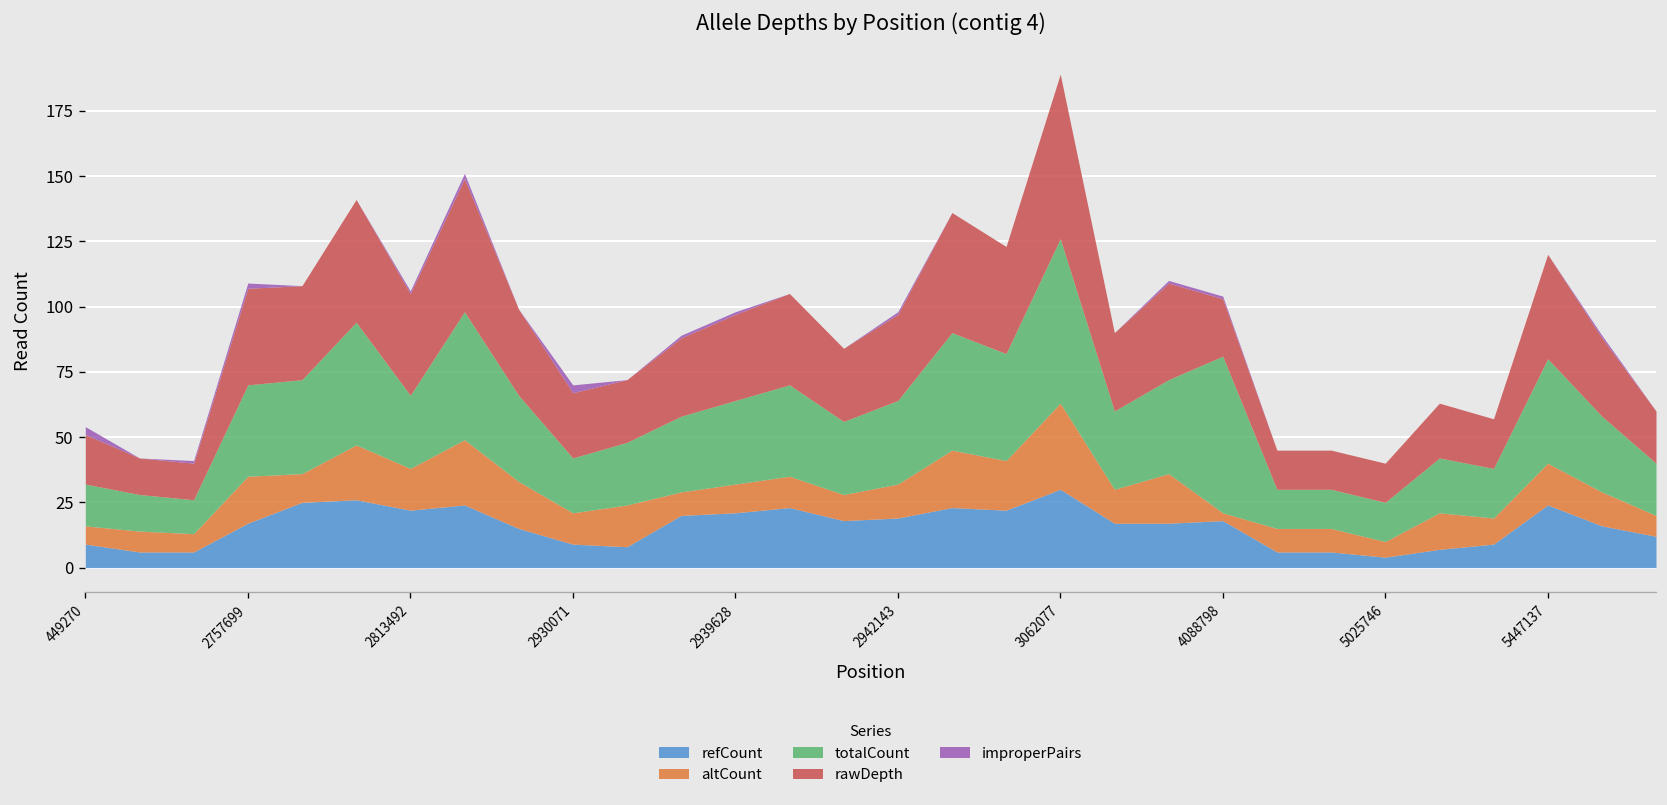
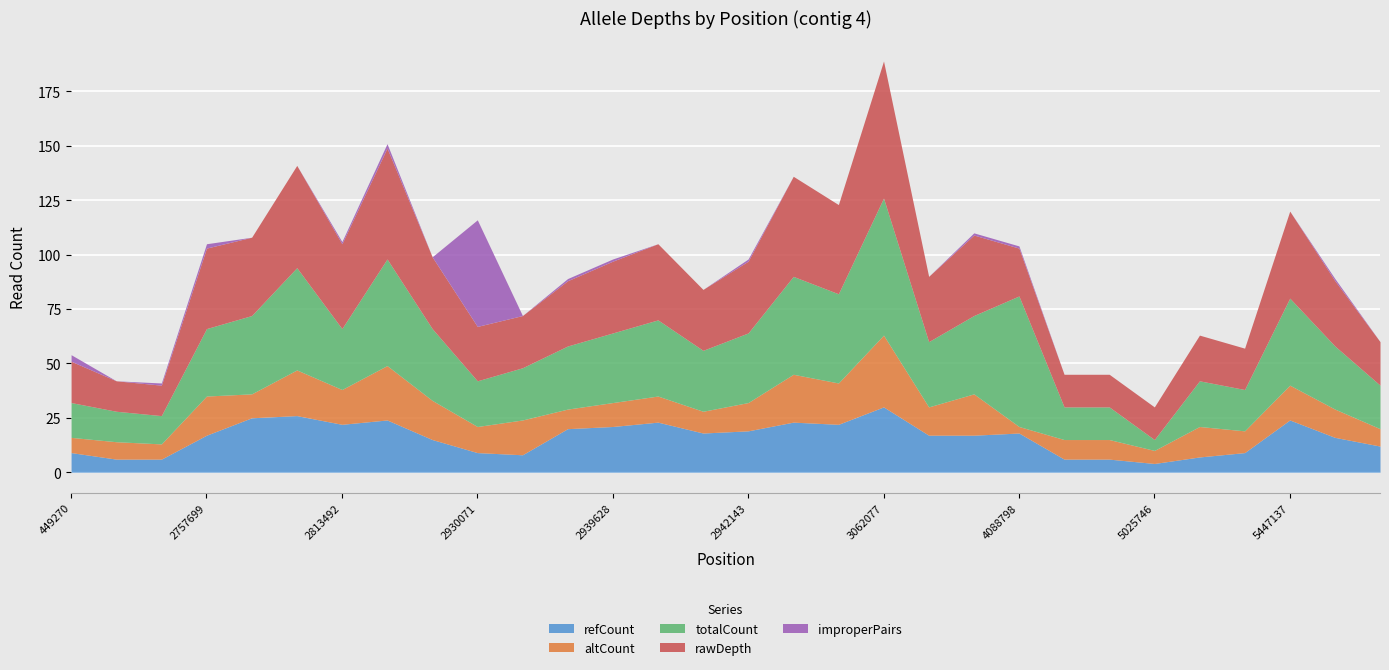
  {
    "refCount": {
      "449270": 9,
      "2757699": 17,
      "2813492": 22,
      "2930071": 9,
      "2939628": 21,
      "2942143": 19,
      "3062077": 30,
      "4088798": 18,
      "5025746": 4,
      "5447137": 24
    },
    "totalCount": {
      "449270": 16,
-     "2757699": 35,
+     "2757699": 31,
      "2813492": 28,
      "2930071": 21,
      "2939628": 32,
      "2942143": 32,
      "3062077": 63,
      "4088798": 60,
-     "5025746": 15,
+     "5025746": 5,
      "5447137": 40
    },
    "improperPairs": {
      "449270": 3,
      "2757699": 2,
-     "2930071": 3
+     "2930071": 49
    }
  }
